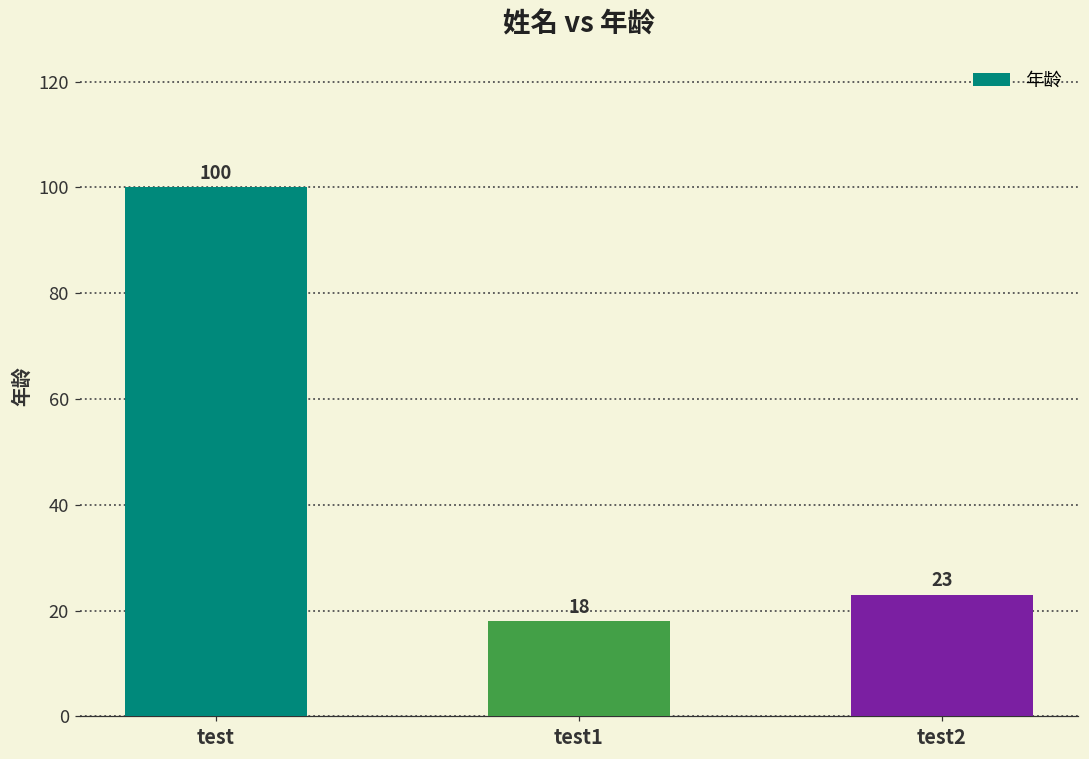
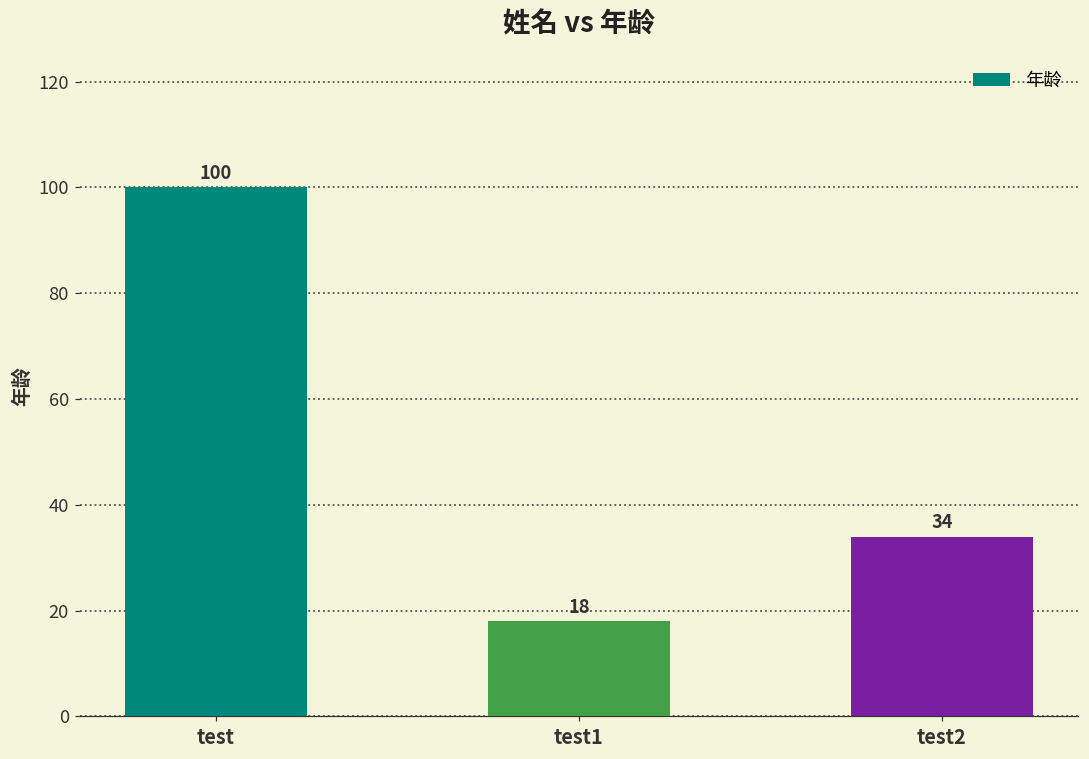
  {
    "test": 100,
    "test1": 18,
-   "test2": 23
+   "test2": 34
  }
